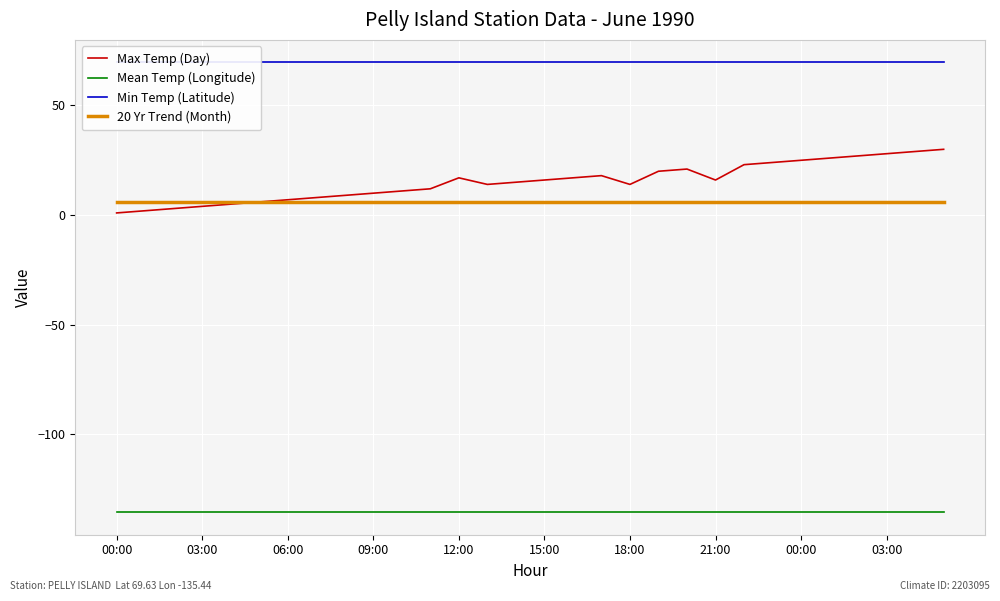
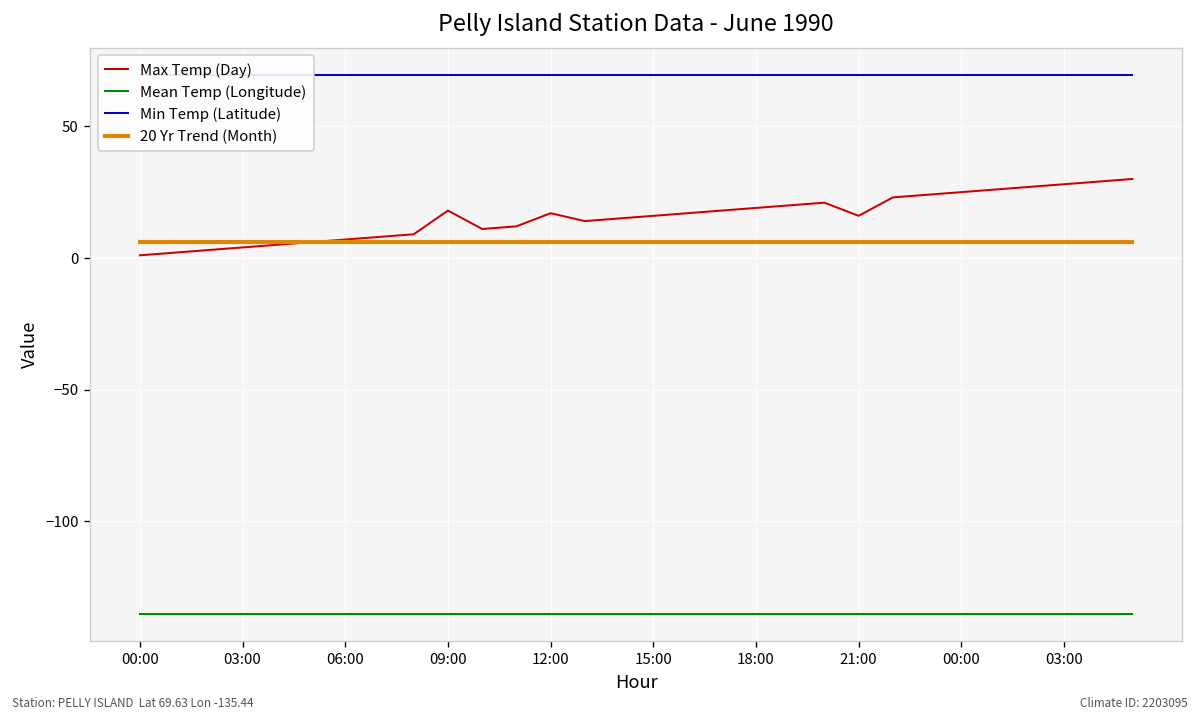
  {
    "Max Temp (Day)": {
-     "09:00": 10,
+     "09:00": 18,
      "12:00": 17,
      "15:00": 16,
-     "18:00": 14,
+     "18:00": 19,
      "21:00": 16
    },
    "Mean Temp (Longitude)": {
      "06:00": -135,
      "09:00": -135,
      "12:00": -135,
      "15:00": -135,
      "18:00": -135,
      "21:00": -135
    },
    "Min Temp (Latitude)": {
      "06:00": 70,
      "09:00": 70,
      "12:00": 70,
      "15:00": 70,
      "18:00": 70,
      "21:00": 70
    },
    "20 Yr Trend (Month)": {
      "09:00": 6,
      "12:00": 6,
      "15:00": 6,
      "18:00": 6,
      "21:00": 6
    }
  }
